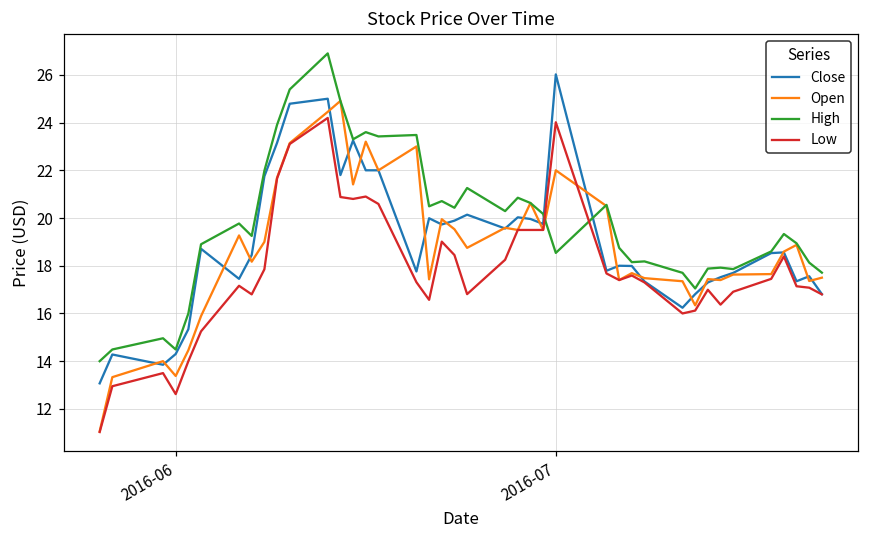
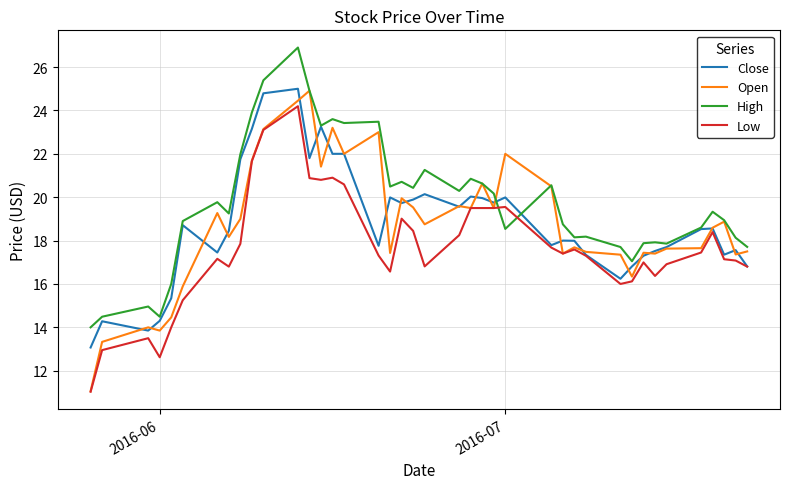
  {
    "Close": {
      "2016-06": 14.3,
-     "2016-07": 26.0
+     "2016-07": 20.0
    },
    "Open": {
-     "2016-06": 13.4,
+     "2016-06": 13.9,
      "2016-07": 22.0
    },
    "High": {
      "2016-06": 14.5,
      "2016-07": 18.5
    },
    "Low": {
      "2016-06": 12.6,
-     "2016-07": 24.0
+     "2016-07": 19.5
    }
  }
